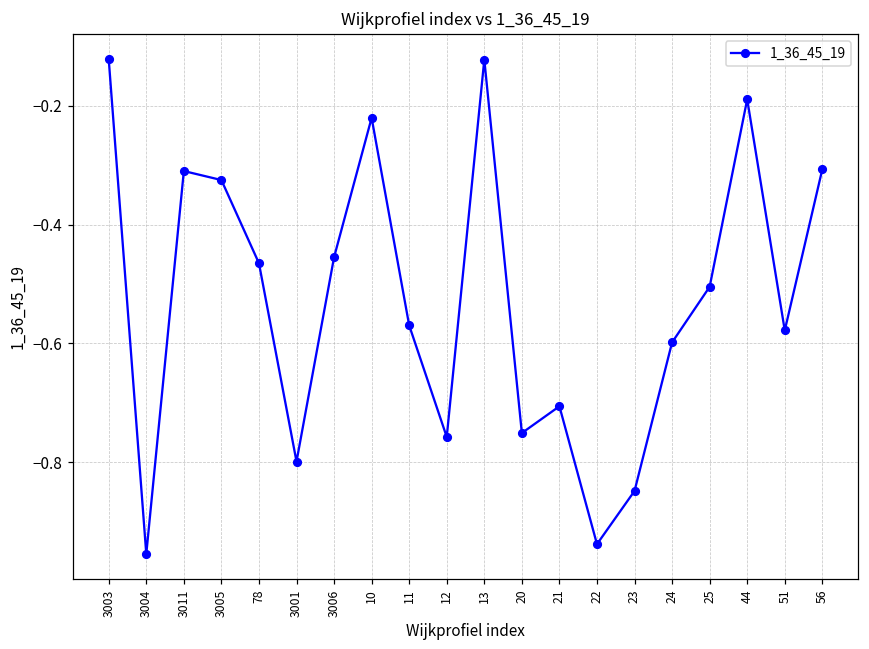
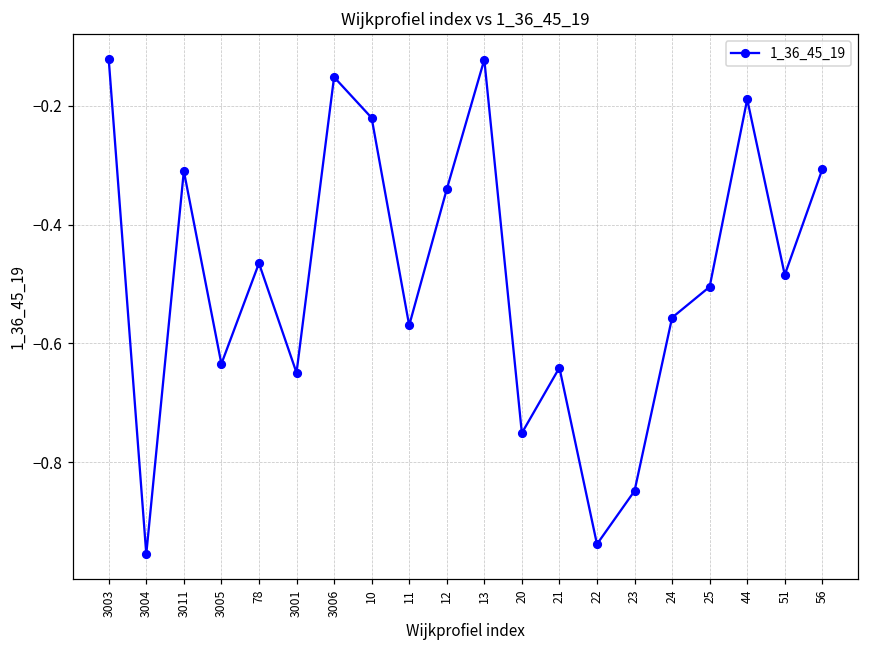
  {
    "3003": -0.12,
    "3004": -0.95,
    "3011": -0.31,
-   "3005": -0.32,
+   "3005": -0.63,
    "78": -0.47,
-   "3001": -0.80,
-   "3006": -0.45,
+   "3001": -0.65,
+   "3006": -0.15,
    "10": -0.22,
    "11": -0.57,
-   "12": -0.76,
+   "12": -0.34,
    "13": -0.12,
    "20": -0.75,
-   "21": -0.71,
+   "21": -0.64,
    "22": -0.94,
    "23": -0.85,
-   "24": -0.60,
+   "24": -0.56,
    "25": -0.50,
    "44": -0.19,
-   "51": -0.58,
+   "51": -0.48,
    "56": -0.31
  }
